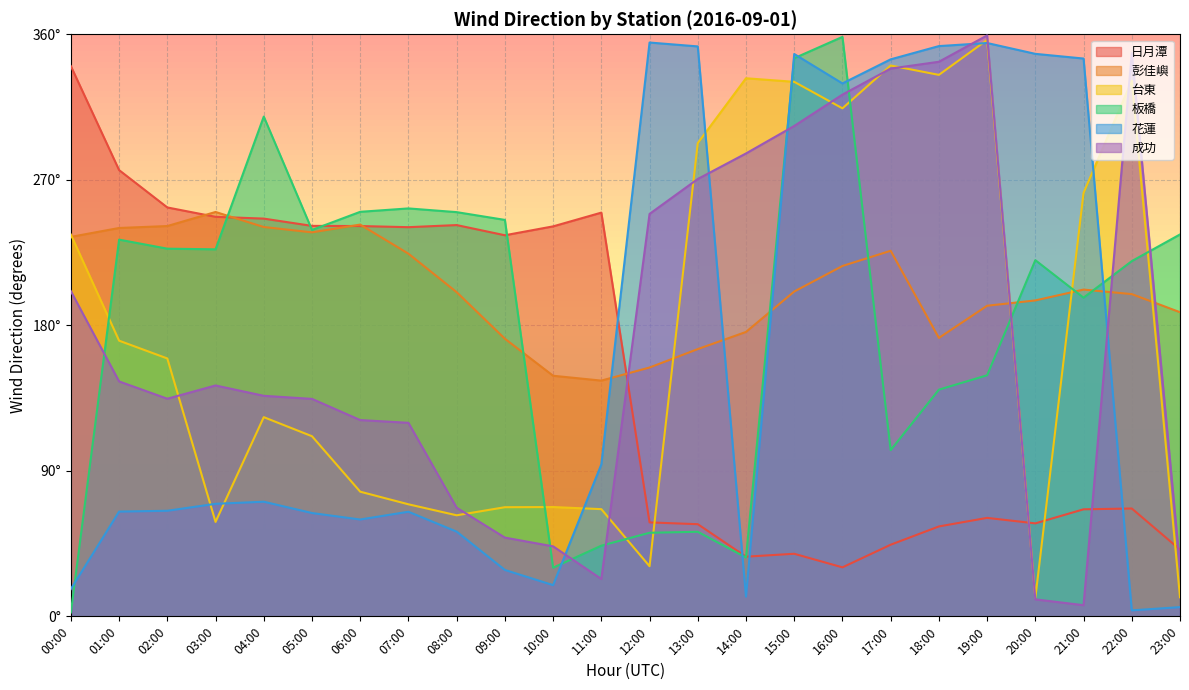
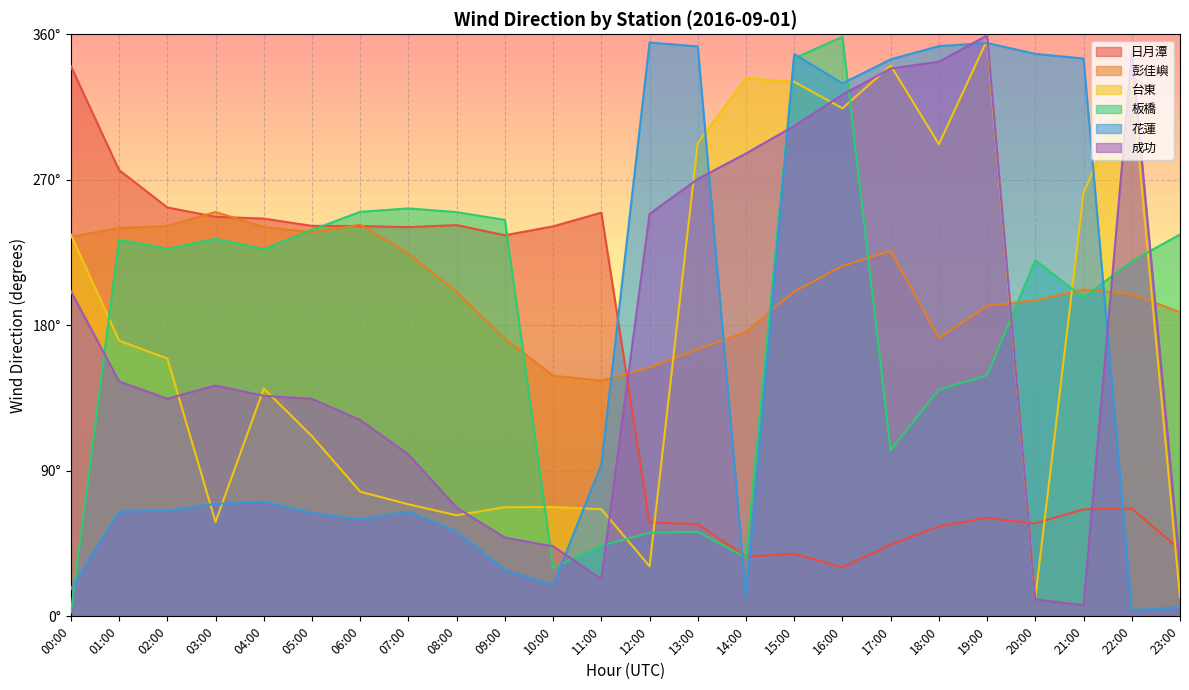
  {
    "台東": {
      "01:00": "171°",
      "02:00": "160°",
      "03:00": "58°",
-     "04:00": "123°",
+     "04:00": "141°",
      "05:00": "111°",
      "06:00": "77°",
      "07:00": "69°",
      "08:00": "63°",
      "09:00": "68°",
      "10:00": "68°",
      "11:00": "66°",
      "12:00": "31°",
      "13:00": "293°",
      "14:00": "333°",
      "15:00": "331°",
      "16:00": "314°",
      "17:00": "341°",
-     "18:00": "335°",
+     "18:00": "292°",
      "19:00": "357°",
      "21:00": "262°",
      "23:00": "12°"
    },
    "板橋": {
      "00:00": "2°",
      "01:00": "233°",
      "02:00": "227°",
-     "03:00": "227°",
-     "04:00": "309°",
+     "03:00": "234°",
+     "04:00": "227°",
      "06:00": "250°",
      "07:00": "252°",
      "08:00": "250°",
      "09:00": "245°",
      "10:00": "30°",
      "11:00": "44°",
      "12:00": "52°",
      "13:00": "52°",
      "15:00": "345°",
      "16:00": "358°",
      "17:00": "103°",
      "18:00": "140°",
      "19:00": "149°",
      "20:00": "220°",
      "21:00": "197°",
      "22:00": "220°",
      "23:00": "236°"
    },
    "花蓮": {
      "00:00": "17°",
      "01:00": "65°",
      "02:00": "65°",
      "03:00": "70°",
      "04:00": "71°",
      "05:00": "64°",
      "06:00": "60°",
      "07:00": "65°",
      "08:00": "52°",
      "09:00": "29°",
      "10:00": "19°",
      "11:00": "94°",
      "12:00": "355°",
      "13:00": "353°",
      "14:00": "12°",
      "15:00": "348°",
      "16:00": "330°",
      "17:00": "345°",
      "18:00": "353°",
      "19:00": "355°",
      "20:00": "348°",
      "21:00": "345°",
      "22:00": "4°",
      "23:00": "6°"
    },
    "成功": {
      "00:00": "201°",
      "01:00": "145°",
      "02:00": "135°",
      "03:00": "143°",
      "04:00": "136°",
      "05:00": "135°",
      "06:00": "121°",
-     "07:00": "120°",
+     "07:00": "100°",
      "08:00": "67°",
      "09:00": "49°",
      "10:00": "43°",
      "11:00": "23°",
      "12:00": "249°",
      "13:00": "271°",
      "14:00": "286°",
      "15:00": "303°",
      "16:00": "323°",
      "17:00": "339°",
      "18:00": "343°",
      "19:00": "359°",
      "21:00": "7°",
      "23:00": "31°"
    }
  }
